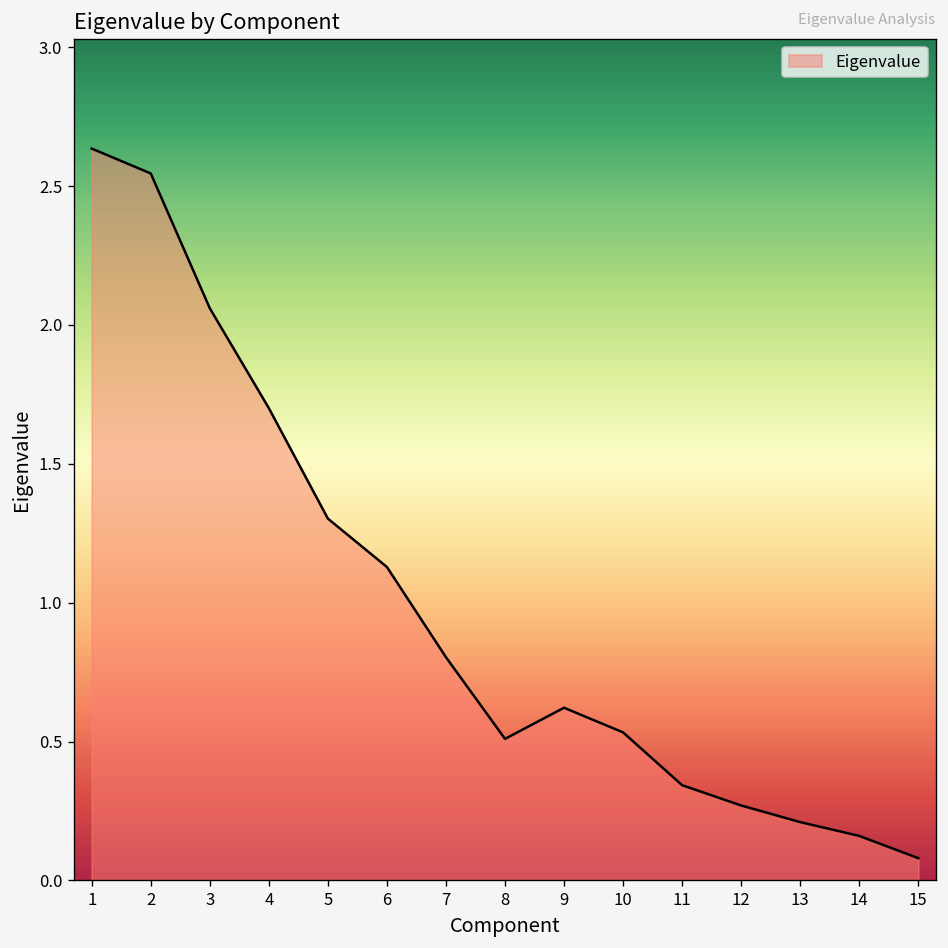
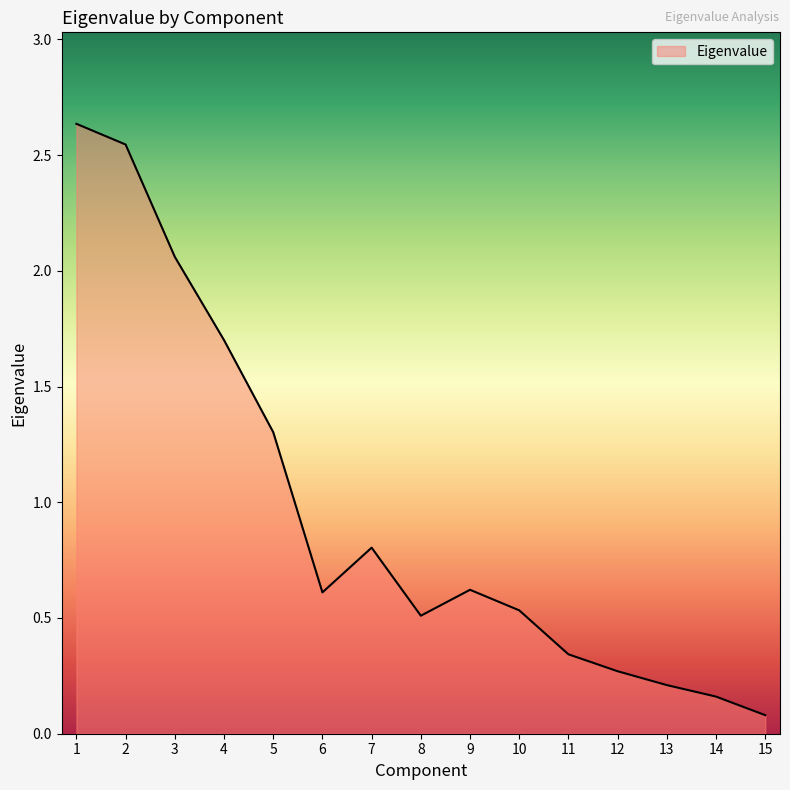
  {
    "1": 2.64,
    "2": 2.55,
    "3": 2.06,
    "4": 1.70,
    "5": 1.30,
-   "6": 1.13,
+   "6": 0.61,
    "7": 0.80,
    "8": 0.51,
    "9": 0.62,
    "10": 0.53,
    "11": 0.34,
    "12": 0.27,
    "13": 0.21,
    "14": 0.16,
    "15": 0.08
  }
